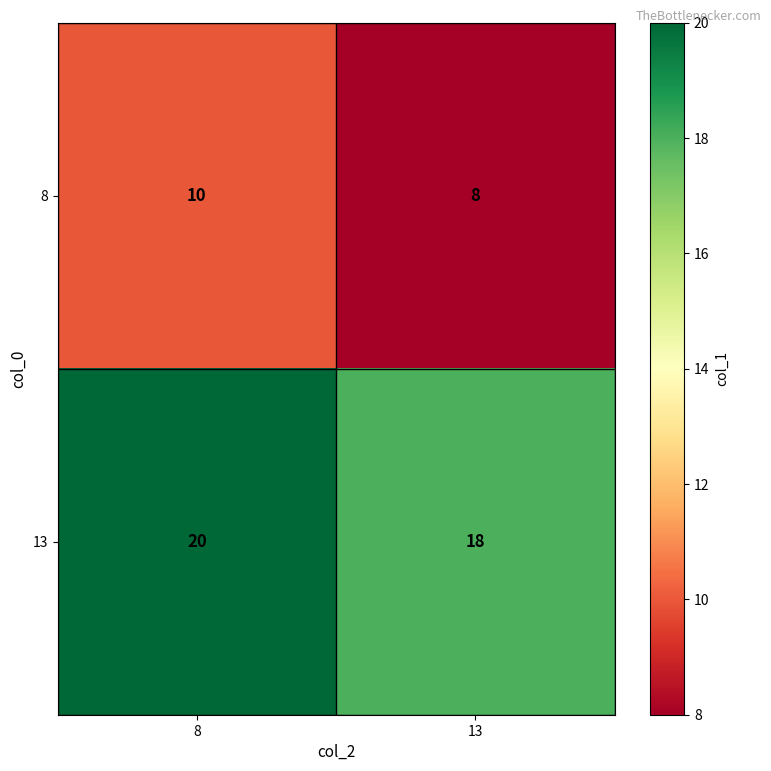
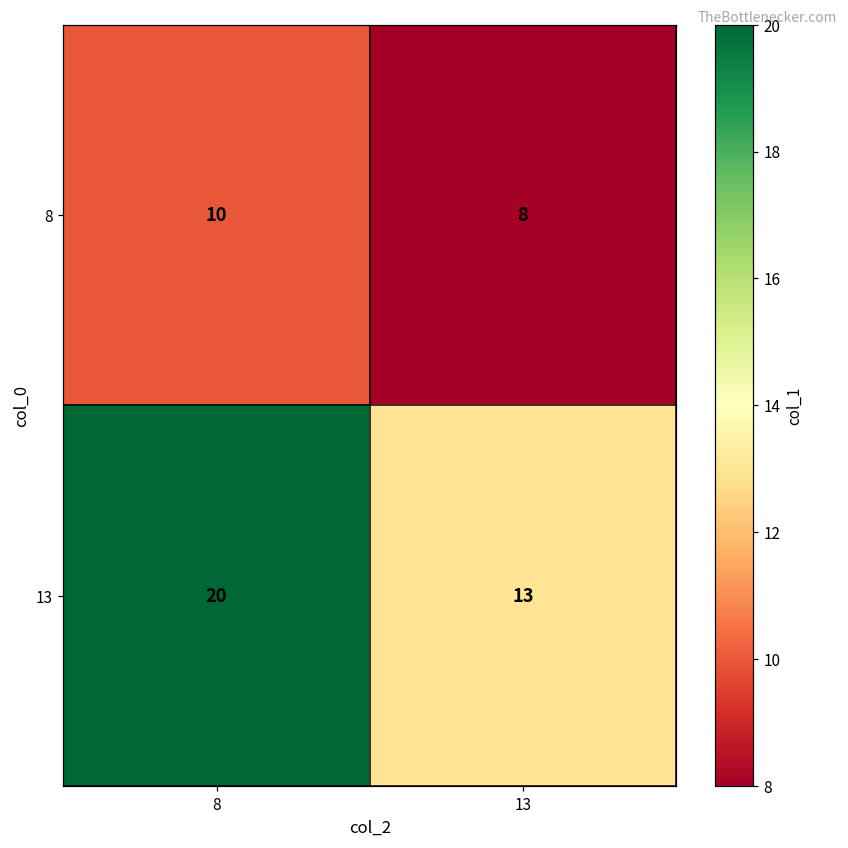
  {
    "8": {
      "8": 10,
      "13": 8
    },
    "13": {
      "8": 20,
-     "13": 18
+     "13": 13
    }
  }
